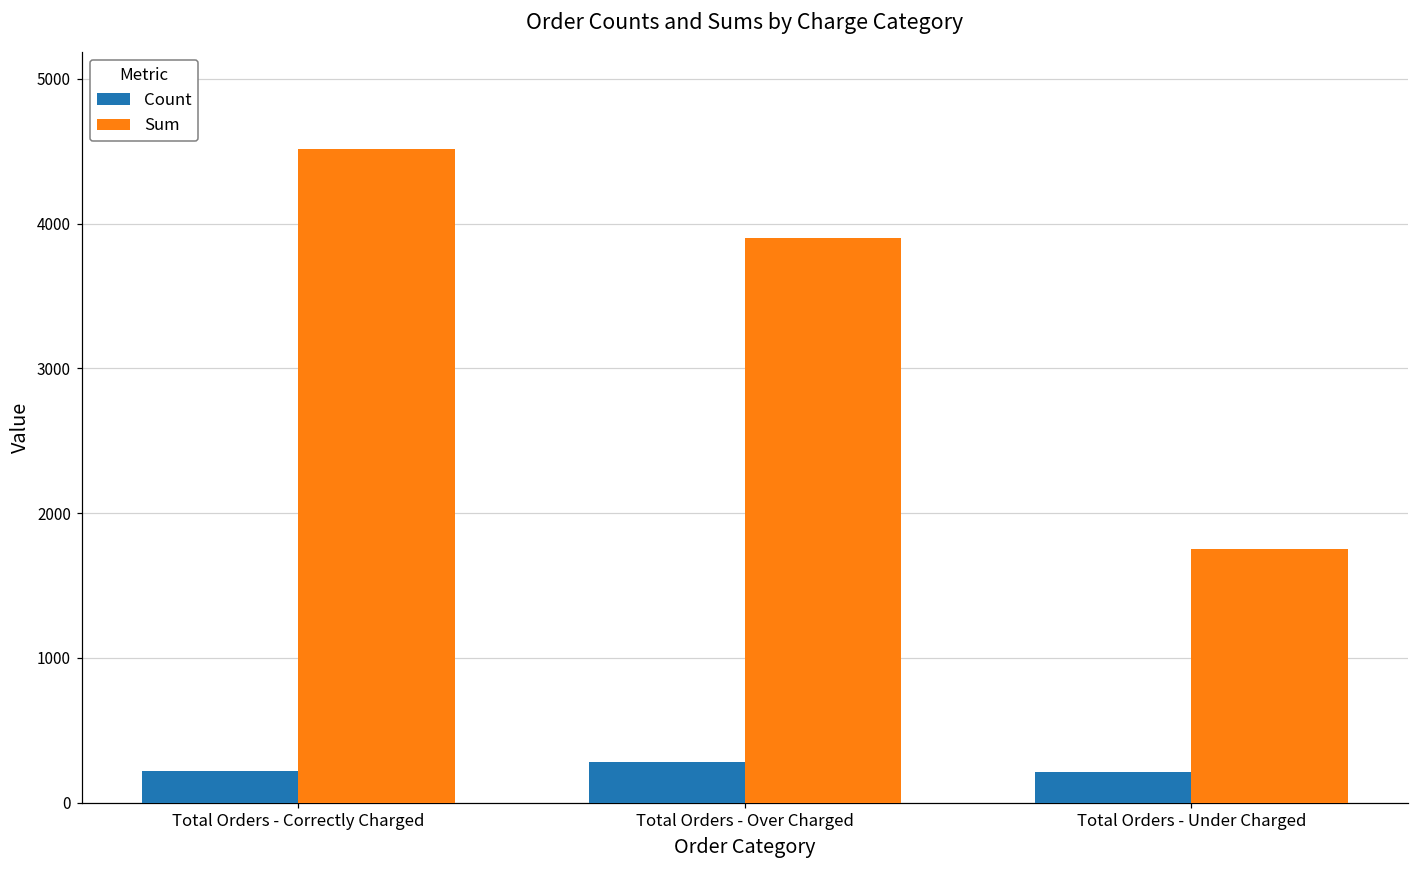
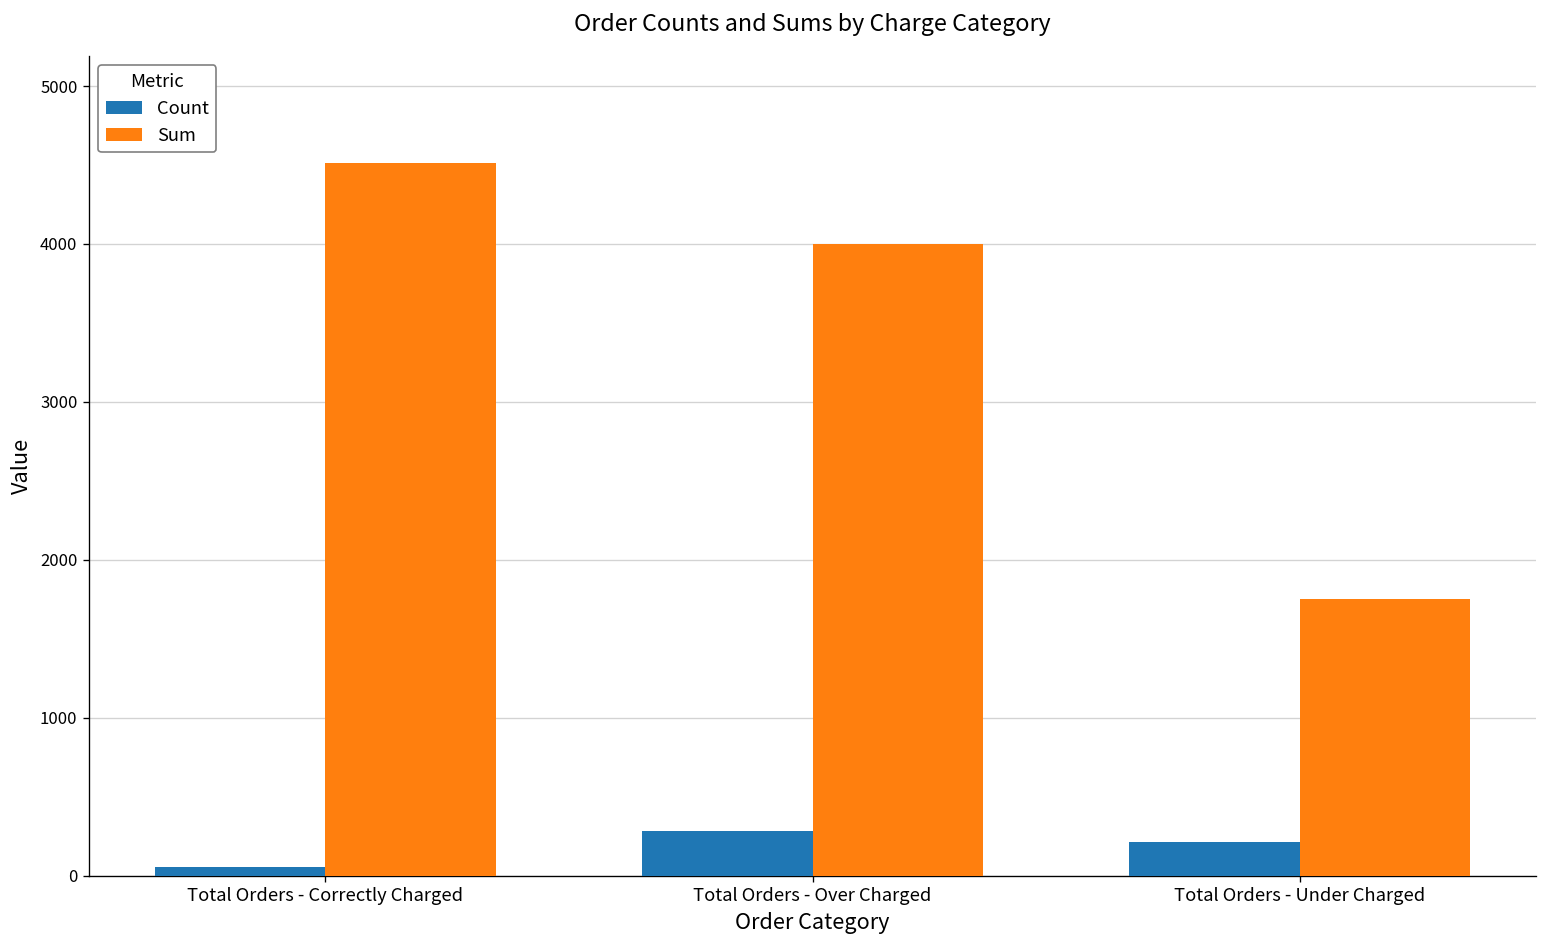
  {
    "Count": {
-     "Total Orders - Correctly Charged": 220,
+     "Total Orders - Correctly Charged": 50,
      "Total Orders - Over Charged": 280,
      "Total Orders - Under Charged": 210
    },
    "Sum": {
      "Total Orders - Correctly Charged": 4510,
-     "Total Orders - Over Charged": 3900,
+     "Total Orders - Over Charged": 4000,
      "Total Orders - Under Charged": 1750
    }
  }
